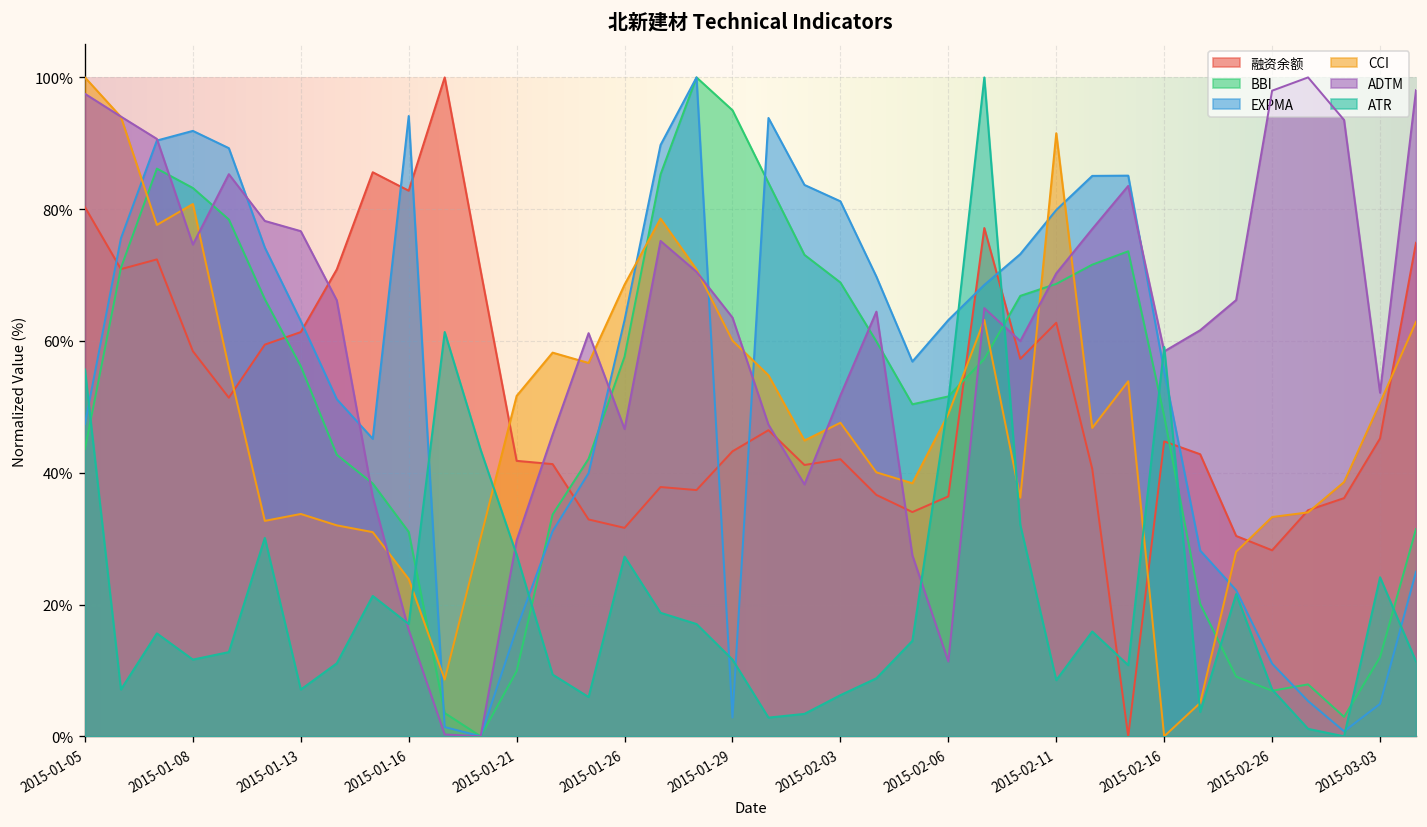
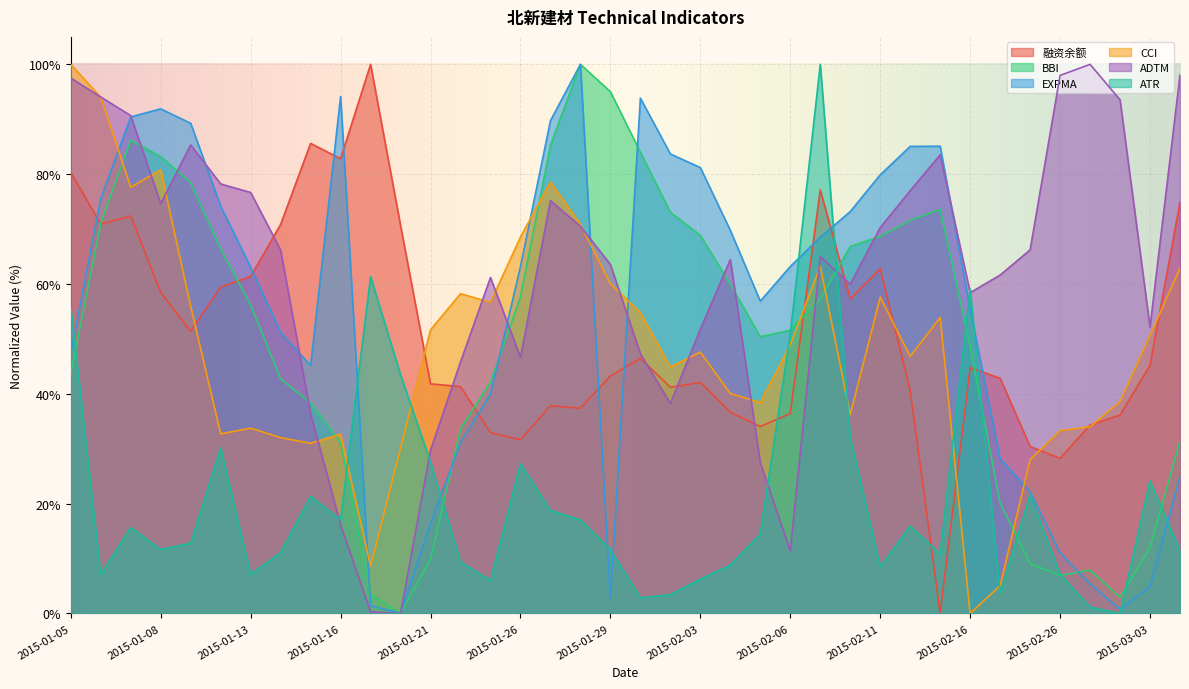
  {
    "融资余额": {
      "2015-01-05": "80%",
      "2015-01-08": "58%",
      "2015-01-13": "61%",
      "2015-01-16": "83%",
      "2015-01-21": "42%",
      "2015-01-26": "32%",
      "2015-01-29": "43%",
      "2015-02-03": "42%",
      "2015-02-06": "36%",
      "2015-02-11": "63%",
      "2015-02-16": "45%",
      "2015-02-26": "28%",
      "2015-03-03": "45%"
    },
    "EXPMA": {
      "2015-01-05": "47%",
      "2015-01-08": "92%",
      "2015-01-13": "63%",
      "2015-01-16": "94%",
      "2015-01-21": "16%",
      "2015-01-26": "63%",
      "2015-01-29": "3%",
      "2015-02-03": "81%",
      "2015-02-06": "63%",
      "2015-02-11": "80%",
      "2015-02-16": "55%",
      "2015-02-26": "11%",
      "2015-03-03": "5%"
    },
    "CCI": {
      "2015-01-05": "100%",
      "2015-01-08": "81%",
      "2015-01-13": "34%",
-     "2015-01-16": "24%",
+     "2015-01-16": "33%",
      "2015-01-21": "52%",
      "2015-01-26": "69%",
      "2015-01-29": "60%",
      "2015-02-03": "48%",
      "2015-02-06": "49%",
-     "2015-02-11": "92%",
+     "2015-02-11": "58%",
      "2015-02-16": "0%",
      "2015-02-26": "33%",
      "2015-03-03": "51%"
    },
    "ADTM": {
      "2015-01-05": "98%",
      "2015-01-08": "75%",
      "2015-01-13": "77%",
      "2015-01-16": "16%",
      "2015-01-21": "30%",
      "2015-01-26": "47%",
      "2015-01-29": "64%",
      "2015-02-03": "52%",
      "2015-02-06": "11%",
      "2015-02-11": "70%",
      "2015-02-16": "58%",
      "2015-03-03": "52%"
    }
  }
